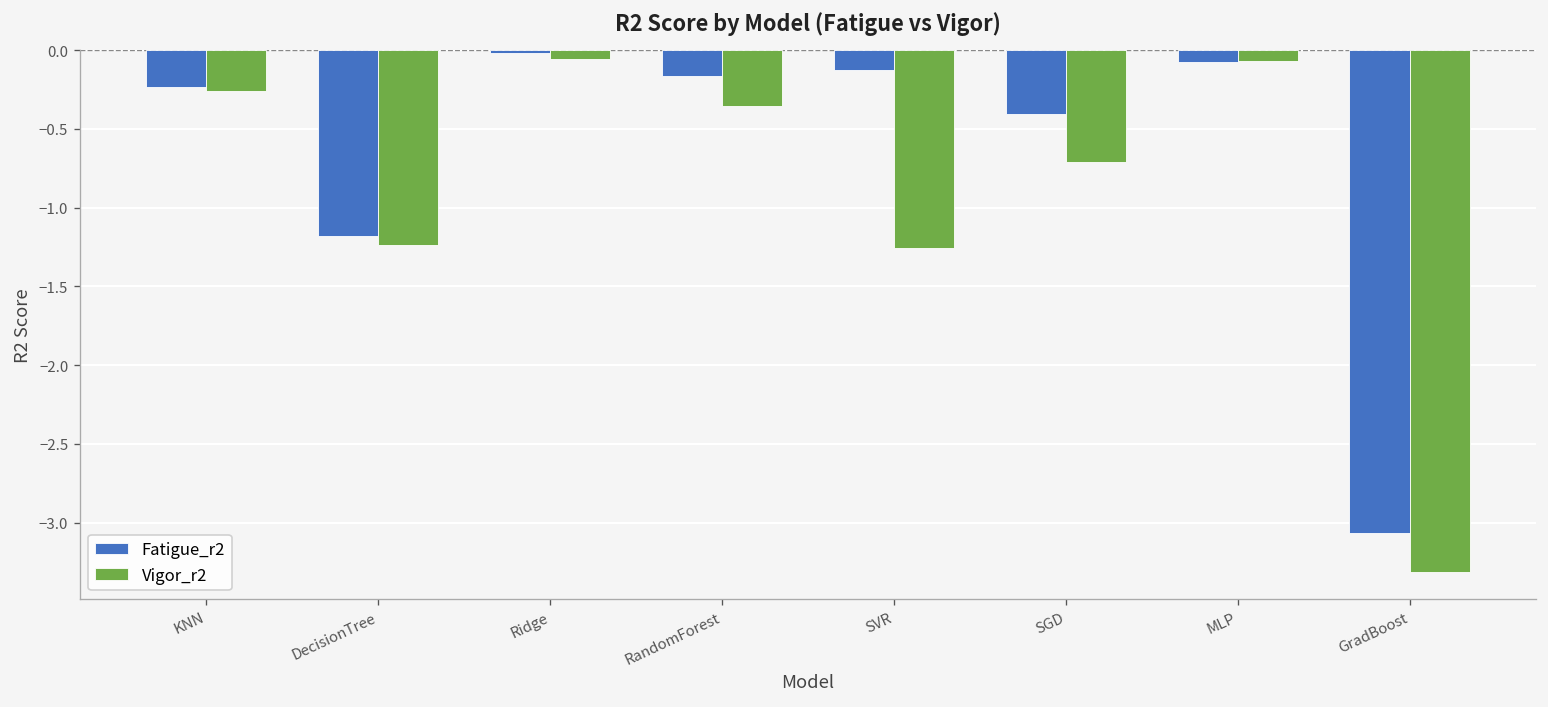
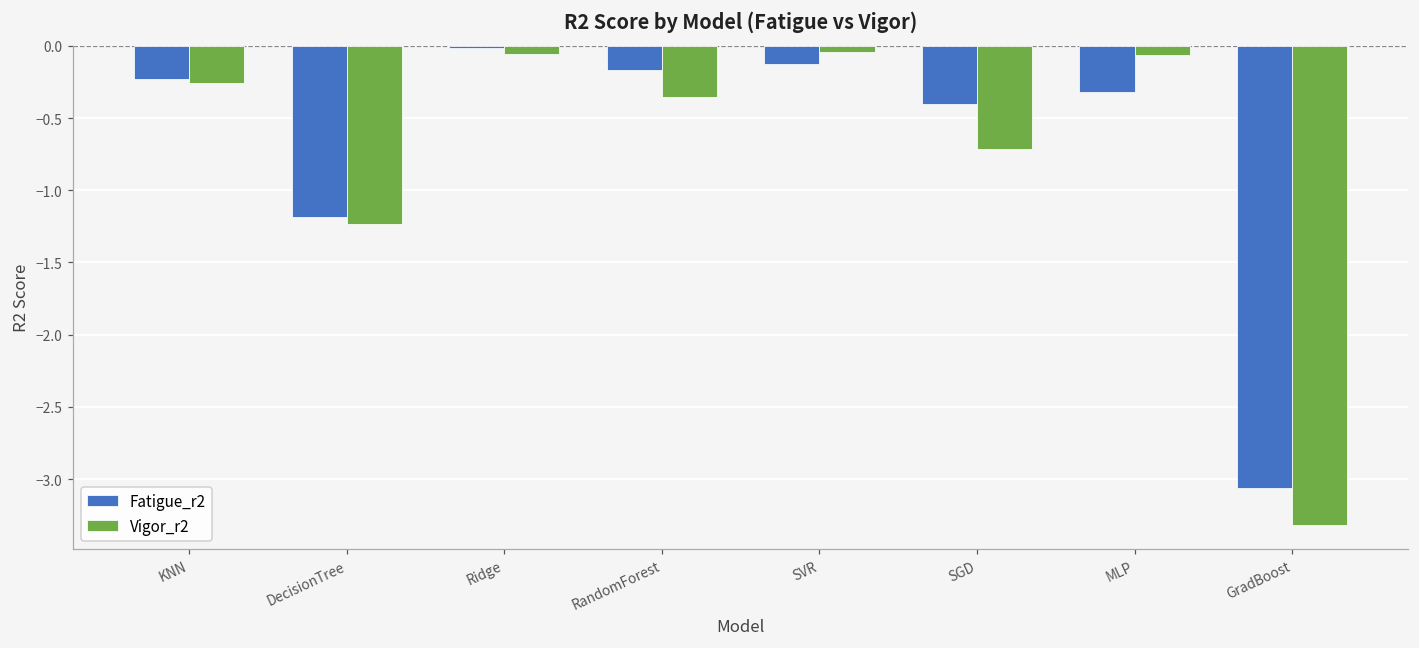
  {
    "Fatigue_r2": {
      "KNN": -0.23,
      "DecisionTree": -1.18,
      "RandomForest": -0.16,
      "SVR": -0.13,
      "SGD": -0.40,
-     "MLP": -0.08,
+     "MLP": -0.32,
      "GradBoost": -3.07
    },
    "Vigor_r2": {
      "KNN": -0.26,
      "DecisionTree": -1.24,
      "Ridge": -0.06,
      "RandomForest": -0.35,
-     "SVR": -1.26,
+     "SVR": -0.05,
      "SGD": -0.71,
      "MLP": -0.07,
      "GradBoost": -3.32
    }
  }
